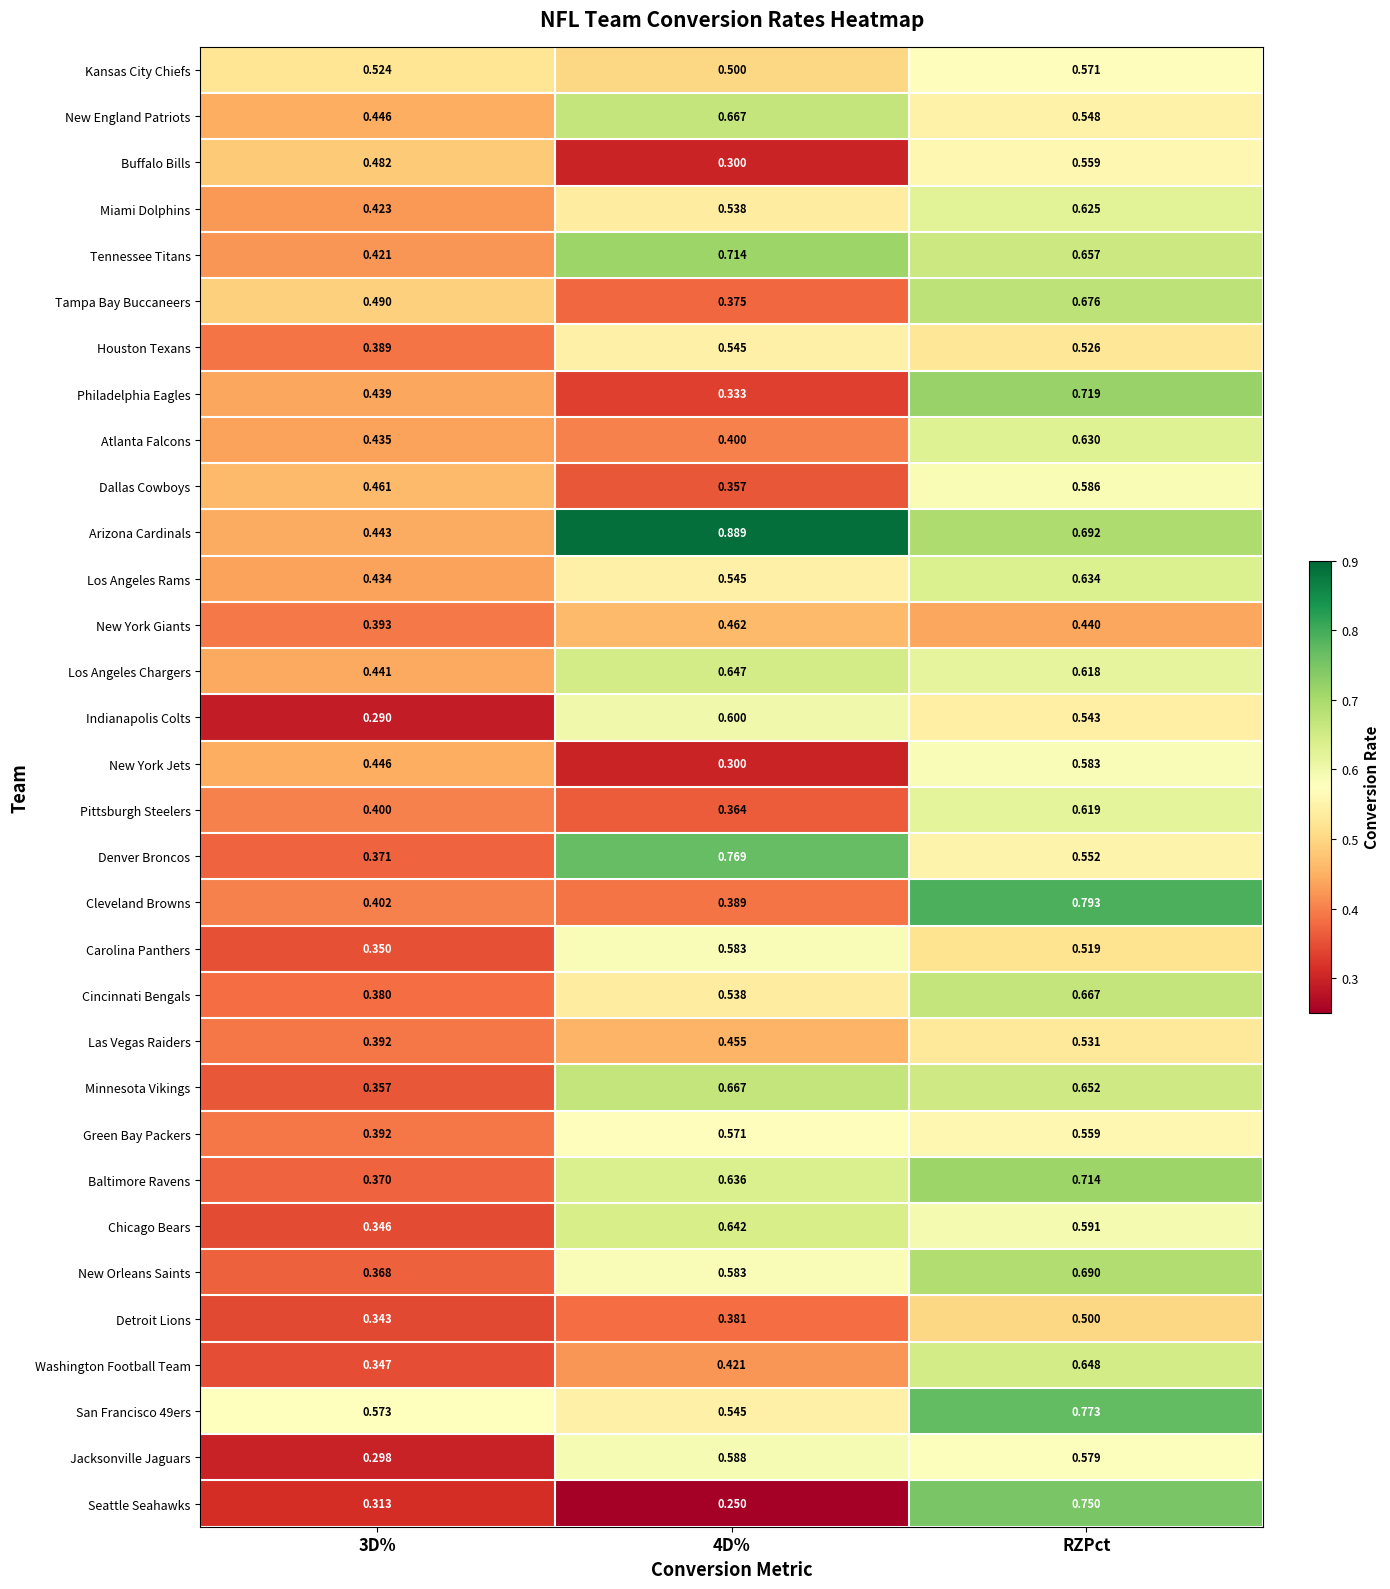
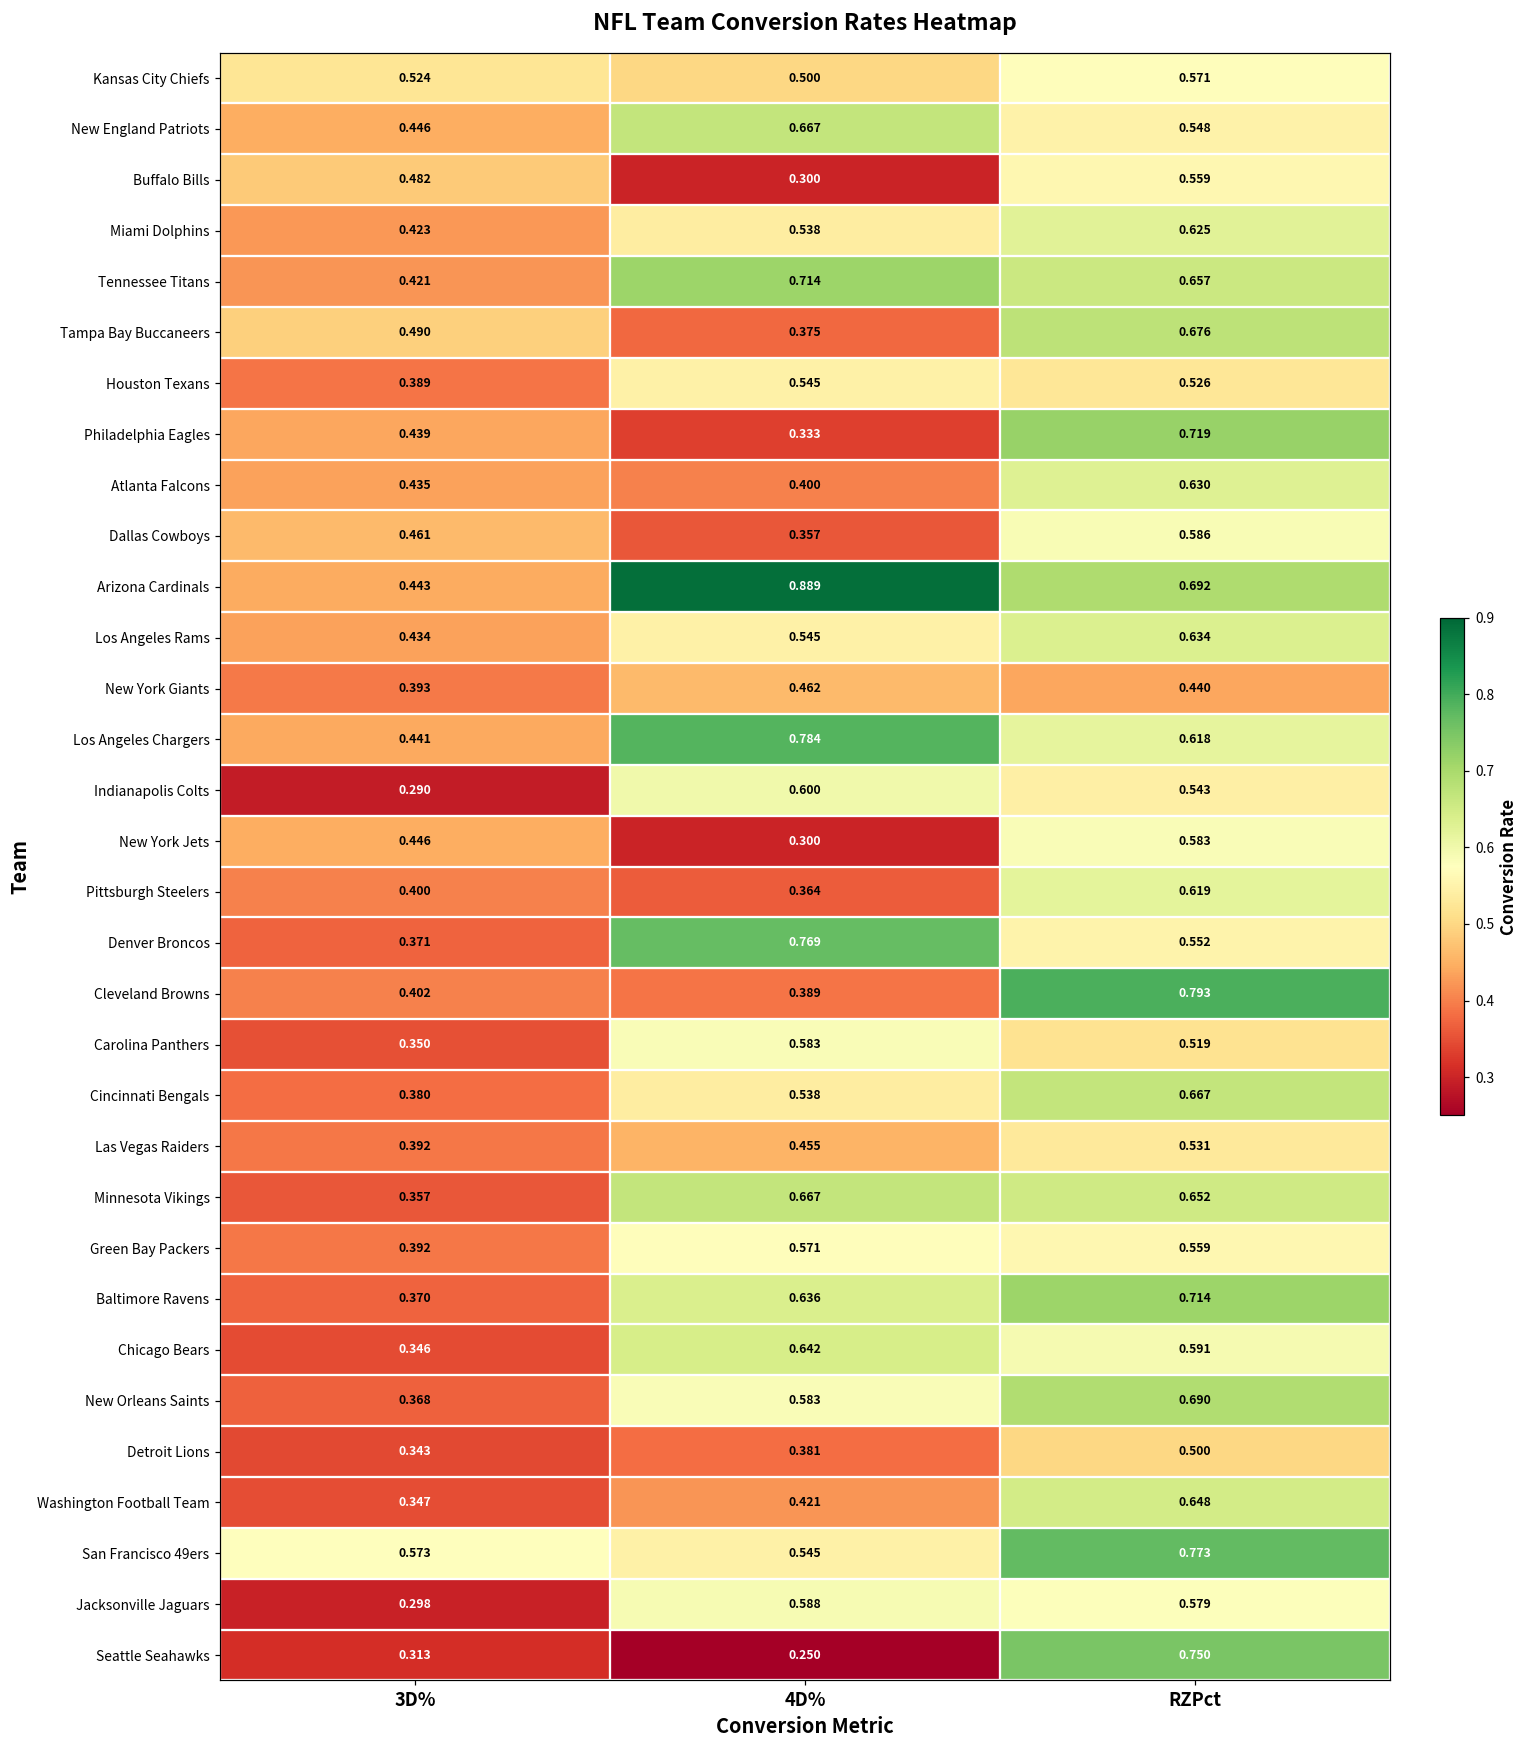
  {
    "Kansas City Chiefs": {
      "3D%": 0.524,
      "4D%": 0.500,
      "RZPct": 0.571
    },
    "New England Patriots": {
      "3D%": 0.446,
      "4D%": 0.667,
      "RZPct": 0.548
    },
    "Buffalo Bills": {
      "3D%": 0.482,
      "4D%": 0.300,
      "RZPct": 0.559
    },
    "Miami Dolphins": {
      "3D%": 0.423,
      "4D%": 0.538,
      "RZPct": 0.625
    },
    "Tennessee Titans": {
      "3D%": 0.421,
      "4D%": 0.714,
      "RZPct": 0.657
    },
    "Tampa Bay Buccaneers": {
      "3D%": 0.490,
      "4D%": 0.375,
      "RZPct": 0.676
    },
    "Houston Texans": {
      "3D%": 0.389,
      "4D%": 0.545,
      "RZPct": 0.526
    },
    "Philadelphia Eagles": {
      "3D%": 0.439,
      "4D%": 0.333,
      "RZPct": 0.719
    },
    "Atlanta Falcons": {
      "3D%": 0.435,
      "4D%": 0.400,
      "RZPct": 0.630
    },
    "Dallas Cowboys": {
      "3D%": 0.461,
      "4D%": 0.357,
      "RZPct": 0.586
    },
    "Arizona Cardinals": {
      "3D%": 0.443,
      "4D%": 0.889,
      "RZPct": 0.692
    },
    "Los Angeles Rams": {
      "3D%": 0.434,
      "4D%": 0.545,
      "RZPct": 0.634
    },
    "New York Giants": {
      "3D%": 0.393,
      "4D%": 0.462,
      "RZPct": 0.440
    },
    "Los Angeles Chargers": {
      "3D%": 0.441,
-     "4D%": 0.647,
+     "4D%": 0.784,
      "RZPct": 0.618
    },
    "Indianapolis Colts": {
      "3D%": 0.290,
      "4D%": 0.600,
      "RZPct": 0.543
    },
    "New York Jets": {
      "3D%": 0.446,
      "4D%": 0.300,
      "RZPct": 0.583
    },
    "Pittsburgh Steelers": {
      "3D%": 0.400,
      "4D%": 0.364,
      "RZPct": 0.619
    },
    "Denver Broncos": {
      "3D%": 0.371,
      "4D%": 0.769,
      "RZPct": 0.552
    },
    "Cleveland Browns": {
      "3D%": 0.402,
      "4D%": 0.389,
      "RZPct": 0.793
    },
    "Carolina Panthers": {
      "3D%": 0.350,
      "4D%": 0.583,
      "RZPct": 0.519
    },
    "Cincinnati Bengals": {
      "3D%": 0.380,
      "4D%": 0.538,
      "RZPct": 0.667
    },
    "Las Vegas Raiders": {
      "3D%": 0.392,
      "4D%": 0.455,
      "RZPct": 0.531
    },
    "Minnesota Vikings": {
      "3D%": 0.357,
      "4D%": 0.667,
      "RZPct": 0.652
    },
    "Green Bay Packers": {
      "3D%": 0.392,
      "4D%": 0.571,
      "RZPct": 0.559
    },
    "Baltimore Ravens": {
      "3D%": 0.370,
      "4D%": 0.636,
      "RZPct": 0.714
    },
    "Chicago Bears": {
      "3D%": 0.346,
      "4D%": 0.642,
      "RZPct": 0.591
    },
    "New Orleans Saints": {
      "3D%": 0.368,
      "4D%": 0.583,
      "RZPct": 0.690
    },
    "Detroit Lions": {
      "3D%": 0.343,
      "4D%": 0.381,
      "RZPct": 0.500
    },
    "Washington Football Team": {
      "3D%": 0.347,
      "4D%": 0.421,
      "RZPct": 0.648
    },
    "San Francisco 49ers": {
      "3D%": 0.573,
      "4D%": 0.545,
      "RZPct": 0.773
    },
    "Jacksonville Jaguars": {
      "3D%": 0.298,
      "4D%": 0.588,
      "RZPct": 0.579
    },
    "Seattle Seahawks": {
      "3D%": 0.313,
      "4D%": 0.250,
      "RZPct": 0.750
    }
  }
